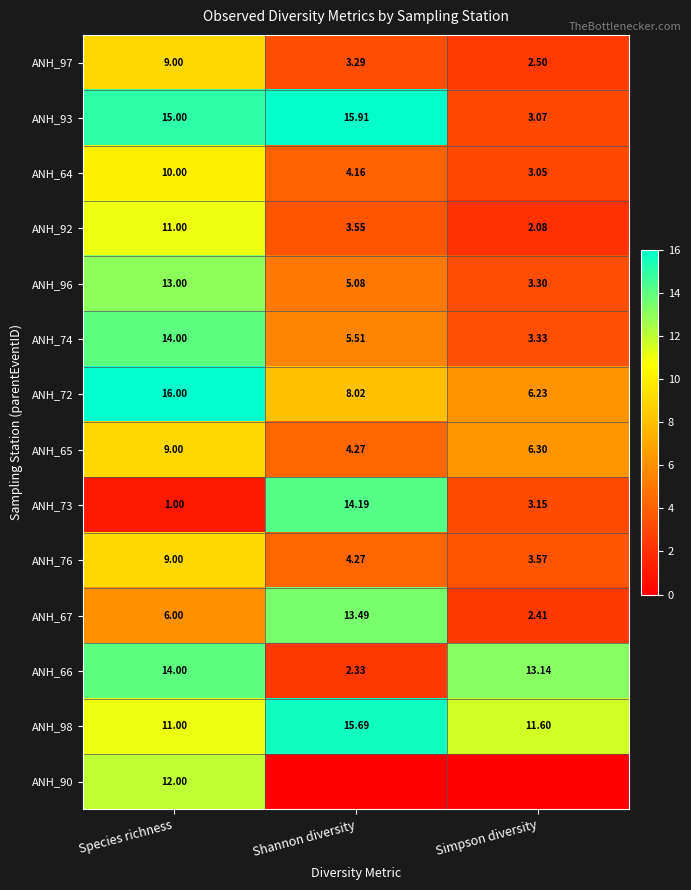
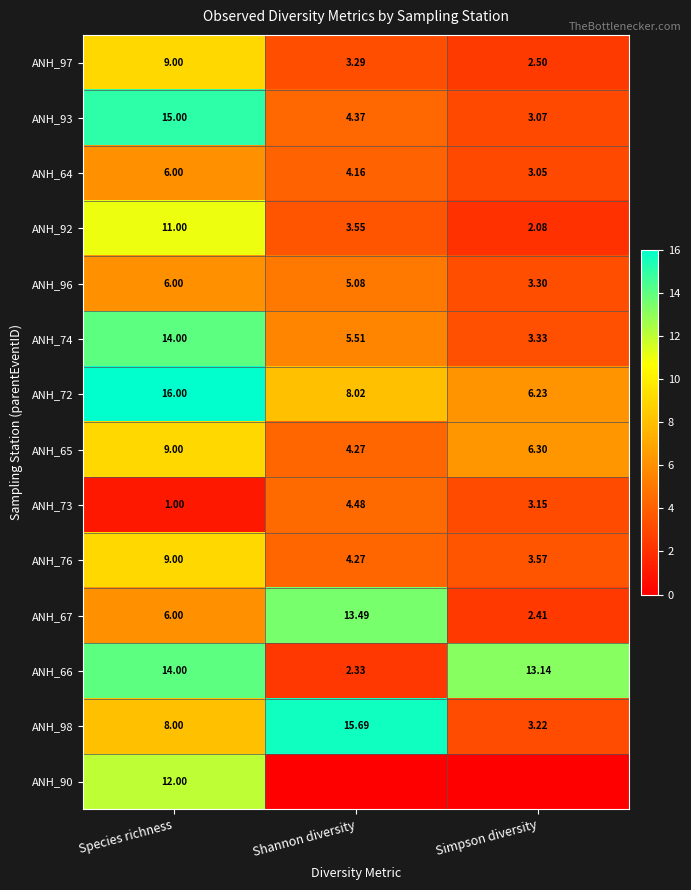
  {
    "ANH_97": {
      "Species richness": 9.00,
      "Shannon diversity": 3.29,
      "Simpson diversity": 2.50
    },
    "ANH_93": {
      "Species richness": 15.00,
-     "Shannon diversity": 15.91,
+     "Shannon diversity": 4.37,
      "Simpson diversity": 3.07
    },
    "ANH_64": {
-     "Species richness": 10.00,
+     "Species richness": 6.00,
      "Shannon diversity": 4.16,
      "Simpson diversity": 3.05
    },
    "ANH_92": {
      "Species richness": 11.00,
      "Shannon diversity": 3.55,
      "Simpson diversity": 2.08
    },
    "ANH_96": {
-     "Species richness": 13.00,
+     "Species richness": 6.00,
      "Shannon diversity": 5.08,
      "Simpson diversity": 3.30
    },
    "ANH_74": {
      "Species richness": 14.00,
      "Shannon diversity": 5.51,
      "Simpson diversity": 3.33
    },
    "ANH_72": {
      "Species richness": 16.00,
      "Shannon diversity": 8.02,
      "Simpson diversity": 6.23
    },
    "ANH_65": {
      "Species richness": 9.00,
      "Shannon diversity": 4.27,
      "Simpson diversity": 6.30
    },
    "ANH_73": {
      "Species richness": 1.00,
-     "Shannon diversity": 14.19,
+     "Shannon diversity": 4.48,
      "Simpson diversity": 3.15
    },
    "ANH_76": {
      "Species richness": 9.00,
      "Shannon diversity": 4.27,
      "Simpson diversity": 3.57
    },
    "ANH_67": {
      "Species richness": 6.00,
      "Shannon diversity": 13.49,
      "Simpson diversity": 2.41
    },
    "ANH_66": {
      "Species richness": 14.00,
      "Shannon diversity": 2.33,
      "Simpson diversity": 13.14
    },
    "ANH_98": {
-     "Species richness": 11.00,
+     "Species richness": 8.00,
      "Shannon diversity": 15.69,
-     "Simpson diversity": 11.60
+     "Simpson diversity": 3.22
    },
    "ANH_90": {
      "Species richness": 12.00
    }
  }
